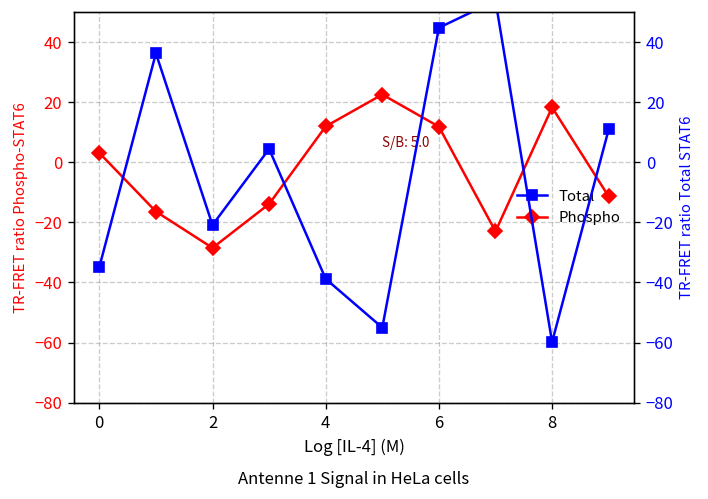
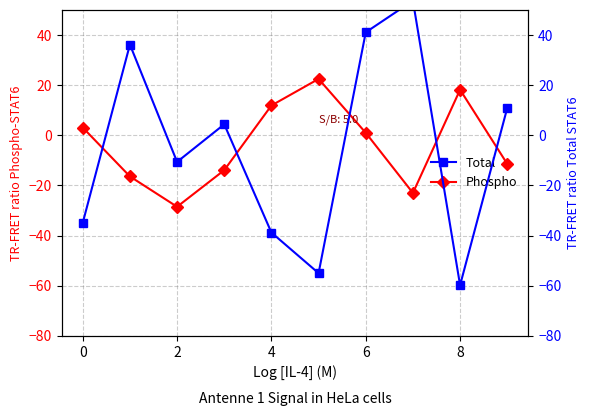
  {
    "Phospho": {
      "0": 3,
      "2": -29,
      "4": 12,
-     "6": 12,
+     "6": 1,
      "8": 18
    },
    "Total": {
      "0": -35,
-     "2": -21,
+     "2": -11,
      "4": -39,
-     "6": 45,
+     "6": 41,
      "8": -60
    }
  }
